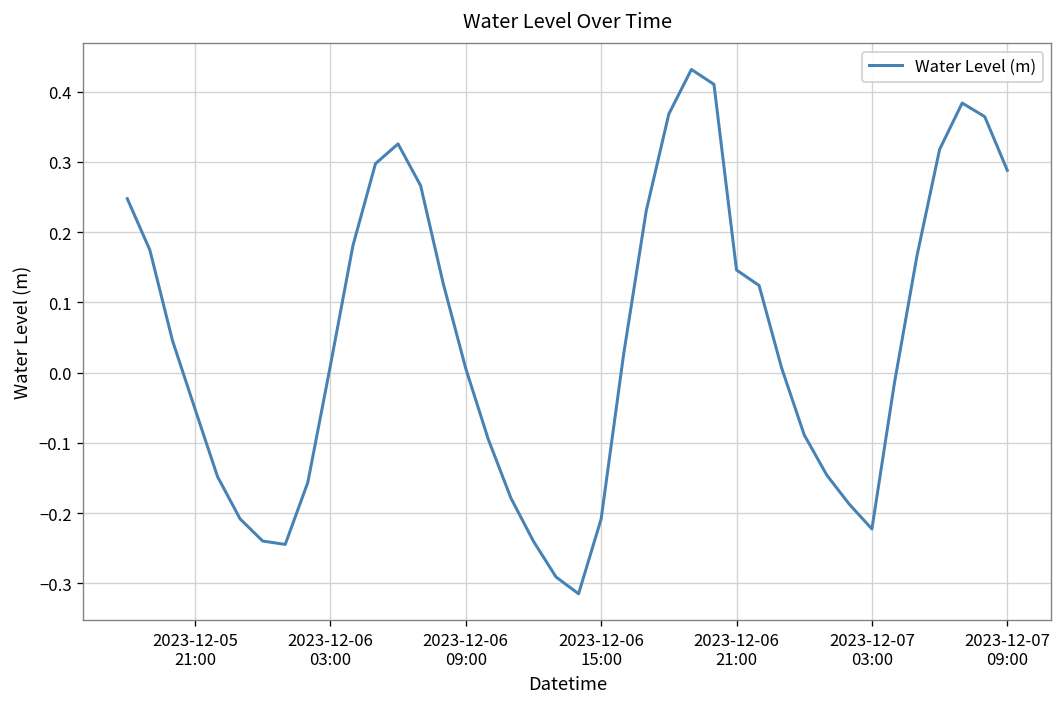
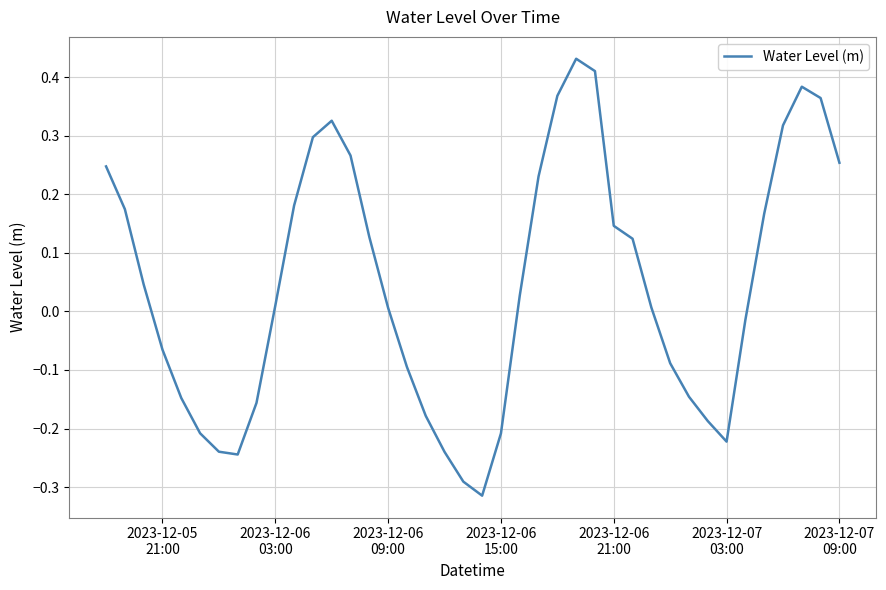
  {
-   "2023-12-05 21:00": -0.05,
+   "2023-12-05 21:00": -0.07,
    "2023-12-06 03:00": 0.01,
    "2023-12-06 09:00": 0.01,
    "2023-12-06 15:00": -0.21,
    "2023-12-06 21:00": 0.15,
    "2023-12-07 03:00": -0.22,
-   "2023-12-07 09:00": 0.29
+   "2023-12-07 09:00": 0.25
  }
